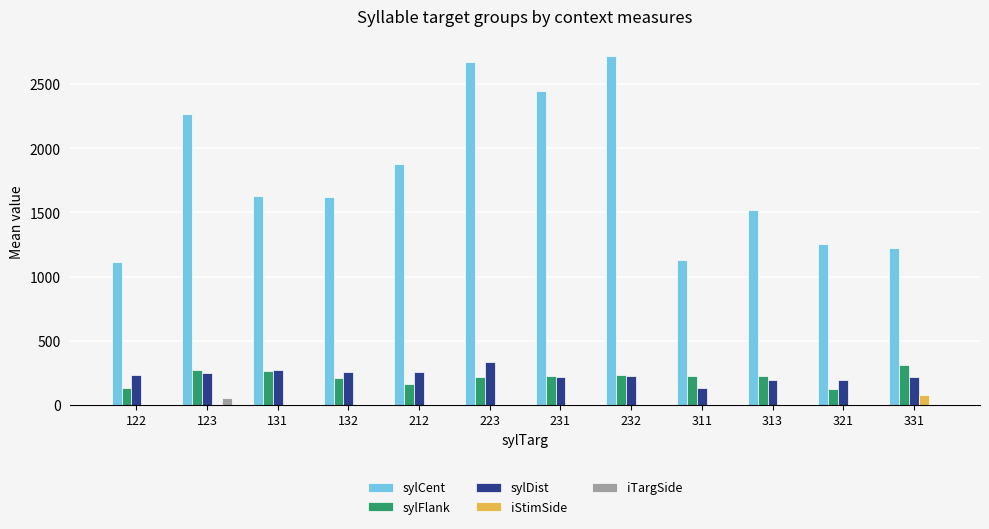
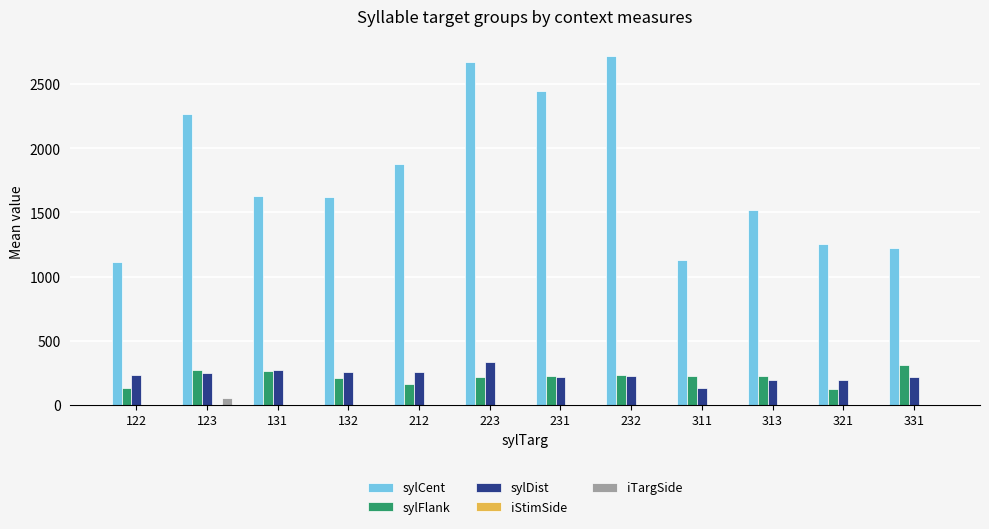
  {
    "sylCent": {
      "122": 1110,
      "123": 2270,
      "131": 1630,
      "132": 1620,
      "212": 1880,
      "223": 2670,
      "231": 2450,
      "232": 2720,
      "311": 1130,
      "313": 1520,
      "321": 1250,
      "331": 1220
    },
    "sylFlank": {
      "122": 130,
      "123": 270,
      "131": 270,
      "132": 210,
      "212": 160,
      "223": 220,
      "231": 230,
      "232": 230,
      "311": 220,
      "313": 220,
      "321": 130,
      "331": 310
    },
    "sylDist": {
      "122": 230,
      "123": 250,
      "131": 270,
      "132": 260,
      "212": 260,
      "223": 330,
      "231": 220,
      "232": 220,
      "311": 130,
      "313": 190,
      "321": 190,
      "331": 210
    },
    "iStimSide": {
      "122": 0,
      "232": 0,
-     "331": 80
+     "331": 0
    },
    "iTargSide": {
      "122": 0,
      "123": 50,
      "311": 0
    }
  }
